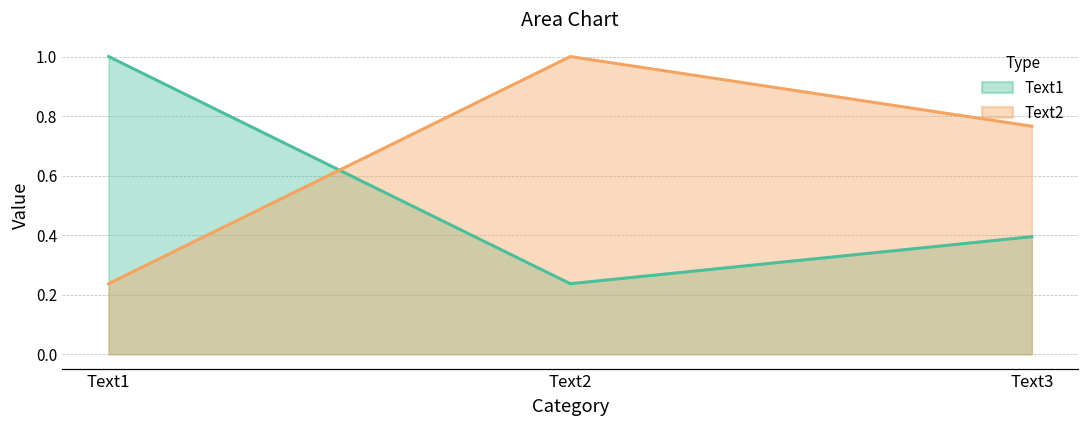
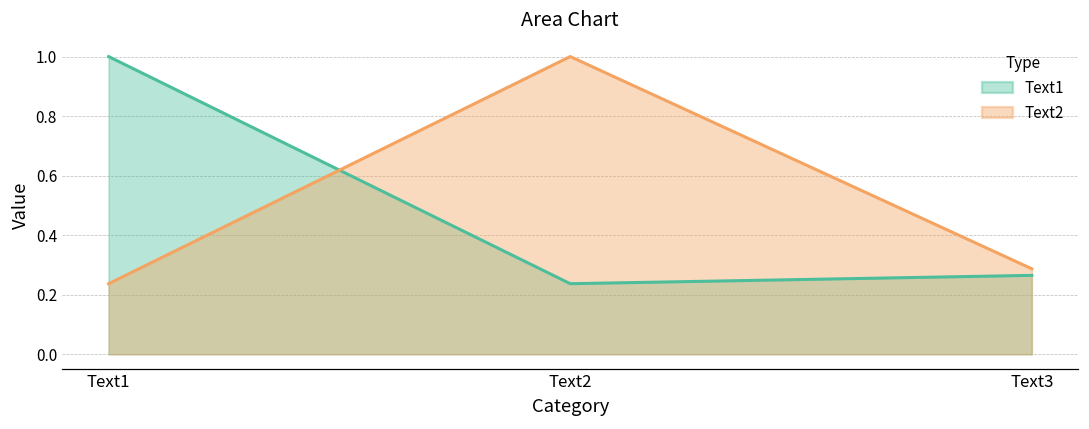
  {
    "Text1": {
      "Text1": 1.00,
      "Text2": 0.24,
-     "Text3": 0.40
+     "Text3": 0.27
    },
    "Text2": {
      "Text1": 0.24,
      "Text2": 1.00,
-     "Text3": 0.77
+     "Text3": 0.29
    }
  }
